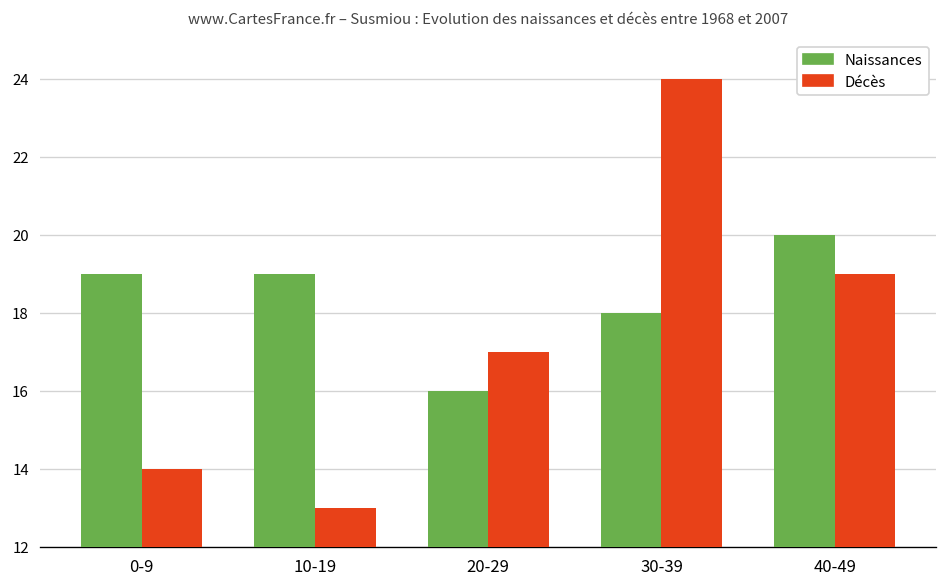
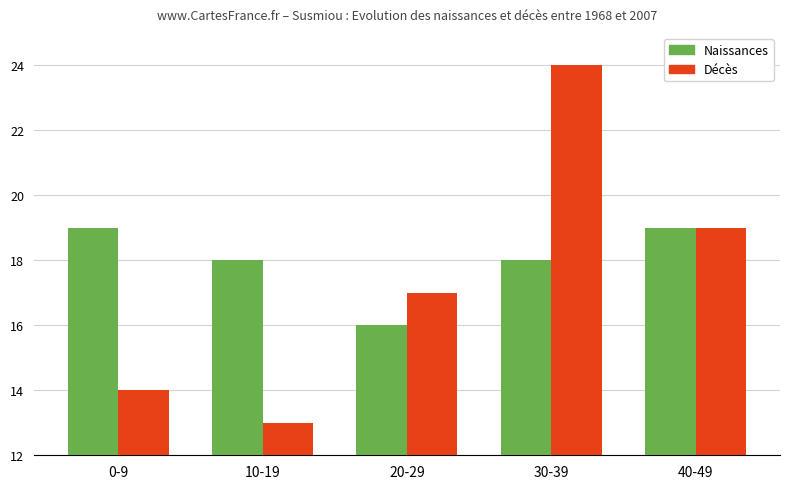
  {
    "Naissances": {
      "0-9": 19,
-     "10-19": 19,
+     "10-19": 18,
      "20-29": 16,
      "30-39": 18,
-     "40-49": 20
+     "40-49": 19
    }
  }
